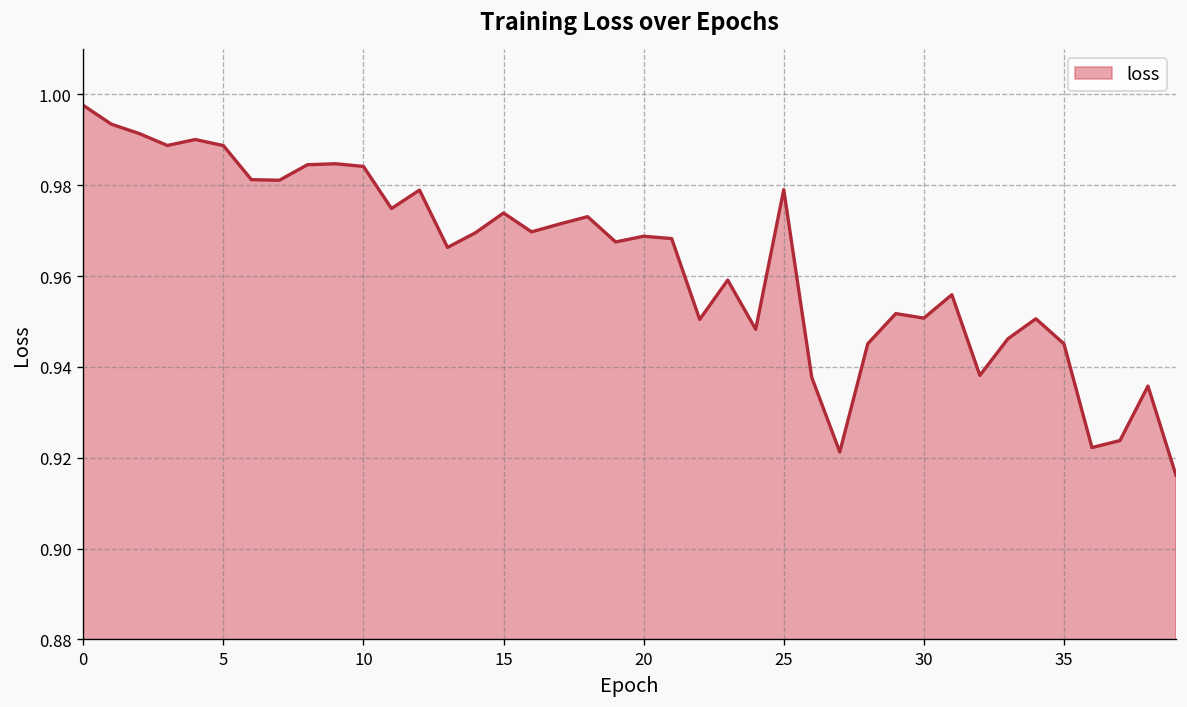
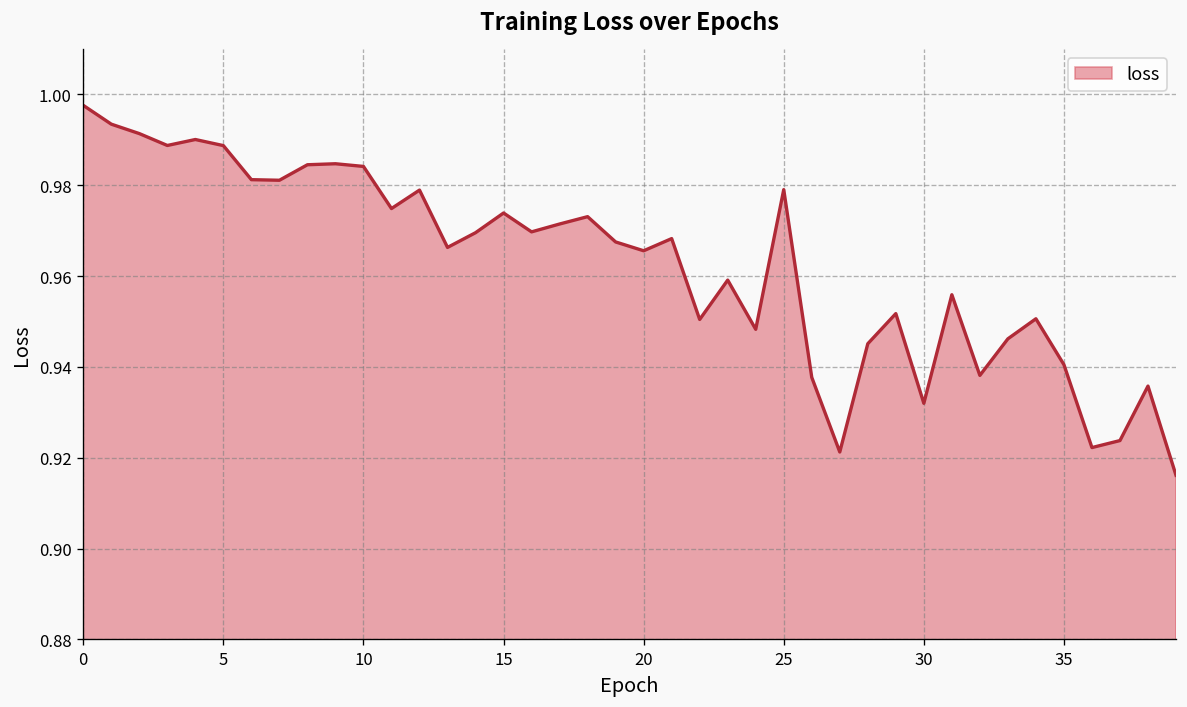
  {
    "0": 0.998,
    "5": 0.989,
    "10": 0.984,
    "15": 0.974,
-   "20": 0.969,
+   "20": 0.966,
    "25": 0.979,
-   "30": 0.951,
-   "35": 0.945
+   "30": 0.932,
+   "35": 0.941
  }
